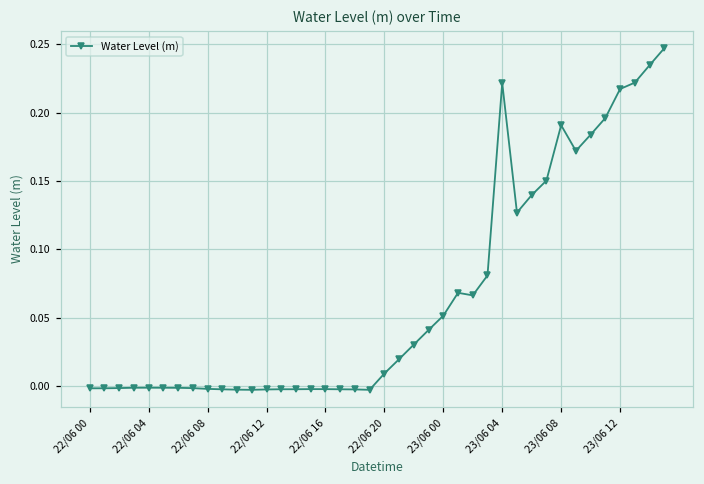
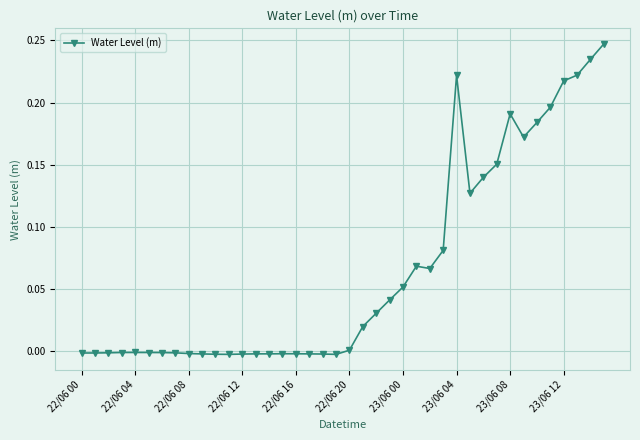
  {
    "22/06 00": -0.002,
    "22/06 04": -0.001,
    "22/06 08": -0.002,
    "22/06 12": -0.003,
    "22/06 16": -0.002,
-   "22/06 20": 0.009,
+   "22/06 20": 0.001,
    "23/06 00": 0.051,
    "23/06 04": 0.222,
    "23/06 08": 0.191,
    "23/06 12": 0.217
  }
